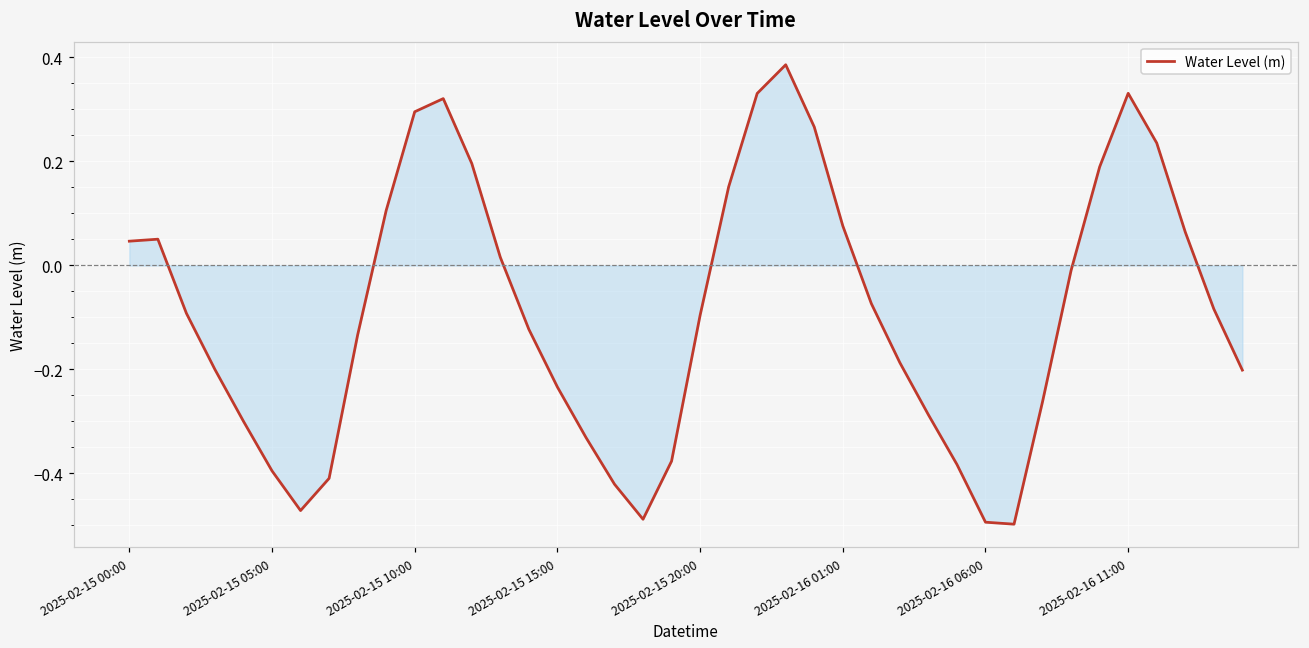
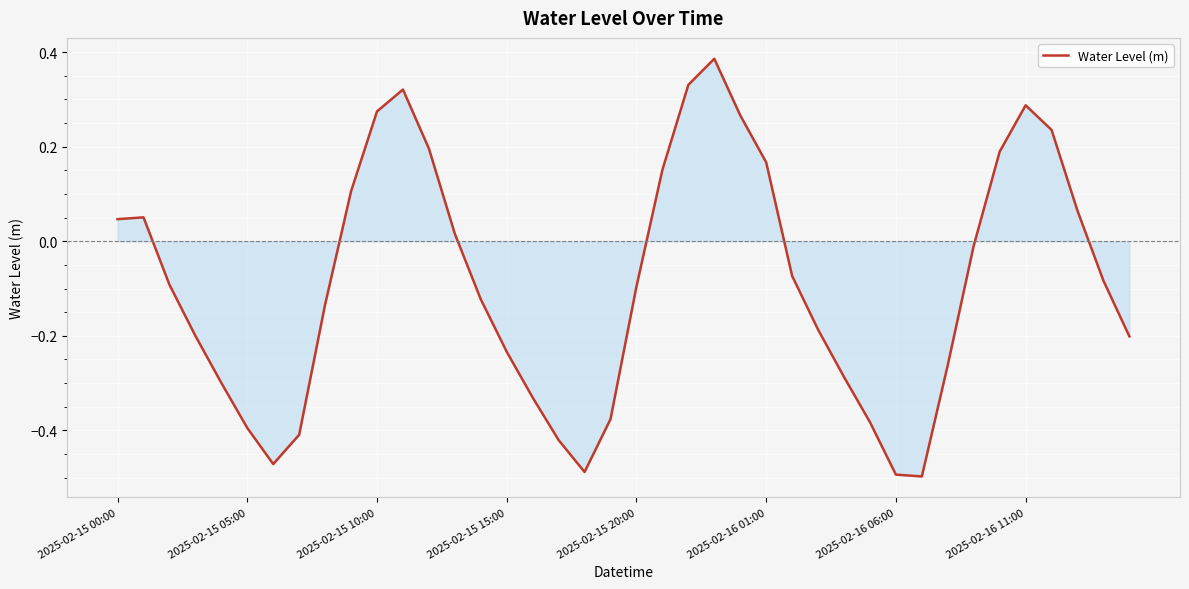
  {
    "Water Level (m)": {
      "2025-02-15 05:00": -0.39,
-     "2025-02-15 10:00": 0.30,
+     "2025-02-15 10:00": 0.27,
      "2025-02-15 15:00": -0.23,
      "2025-02-15 20:00": -0.10,
-     "2025-02-16 01:00": 0.08,
+     "2025-02-16 01:00": 0.17,
      "2025-02-16 06:00": -0.49,
-     "2025-02-16 11:00": 0.33
+     "2025-02-16 11:00": 0.29
    }
  }
